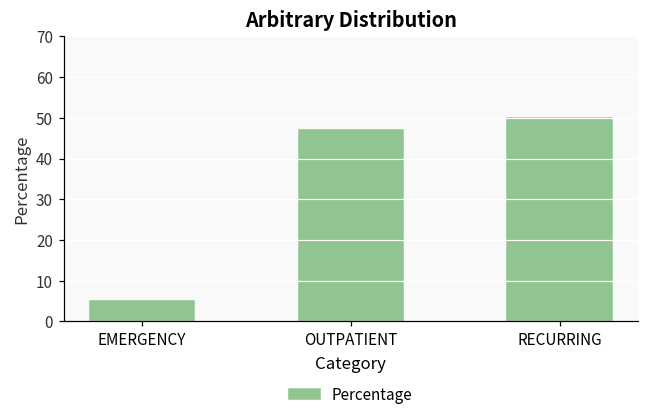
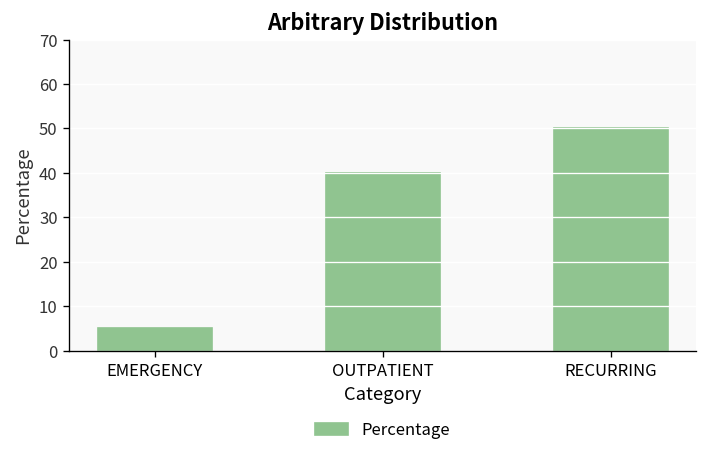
  {
    "EMERGENCY": 5,
-   "OUTPATIENT": 47,
+   "OUTPATIENT": 40,
    "RECURRING": 50
  }
